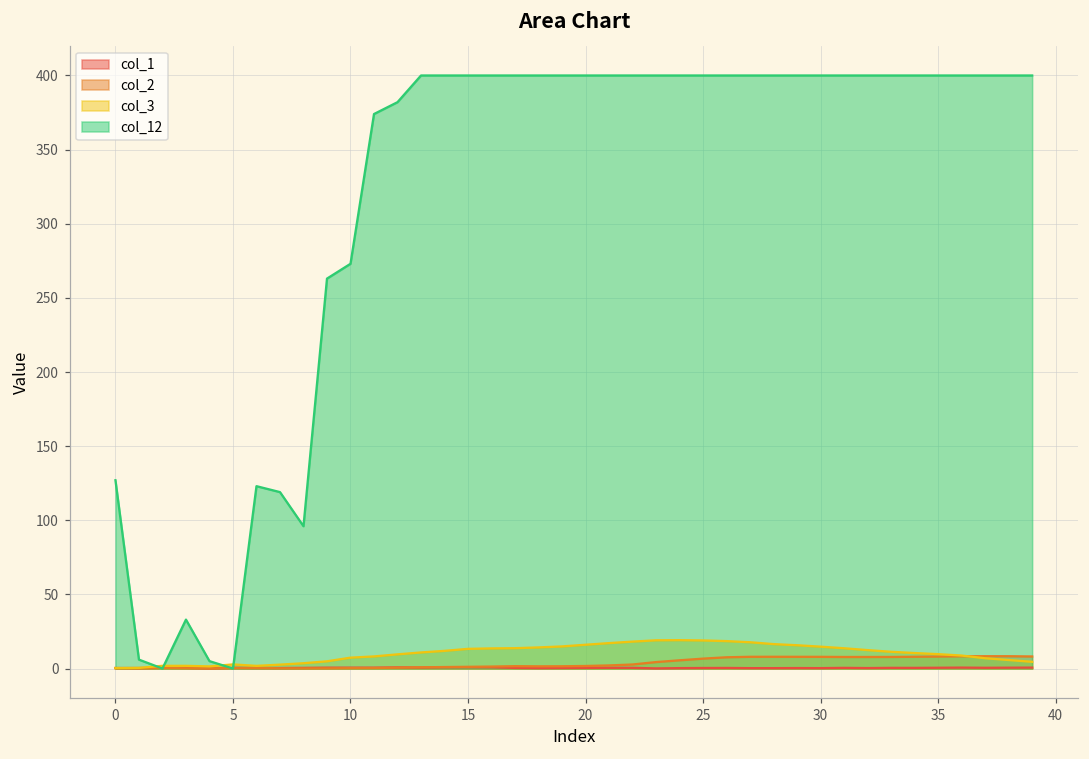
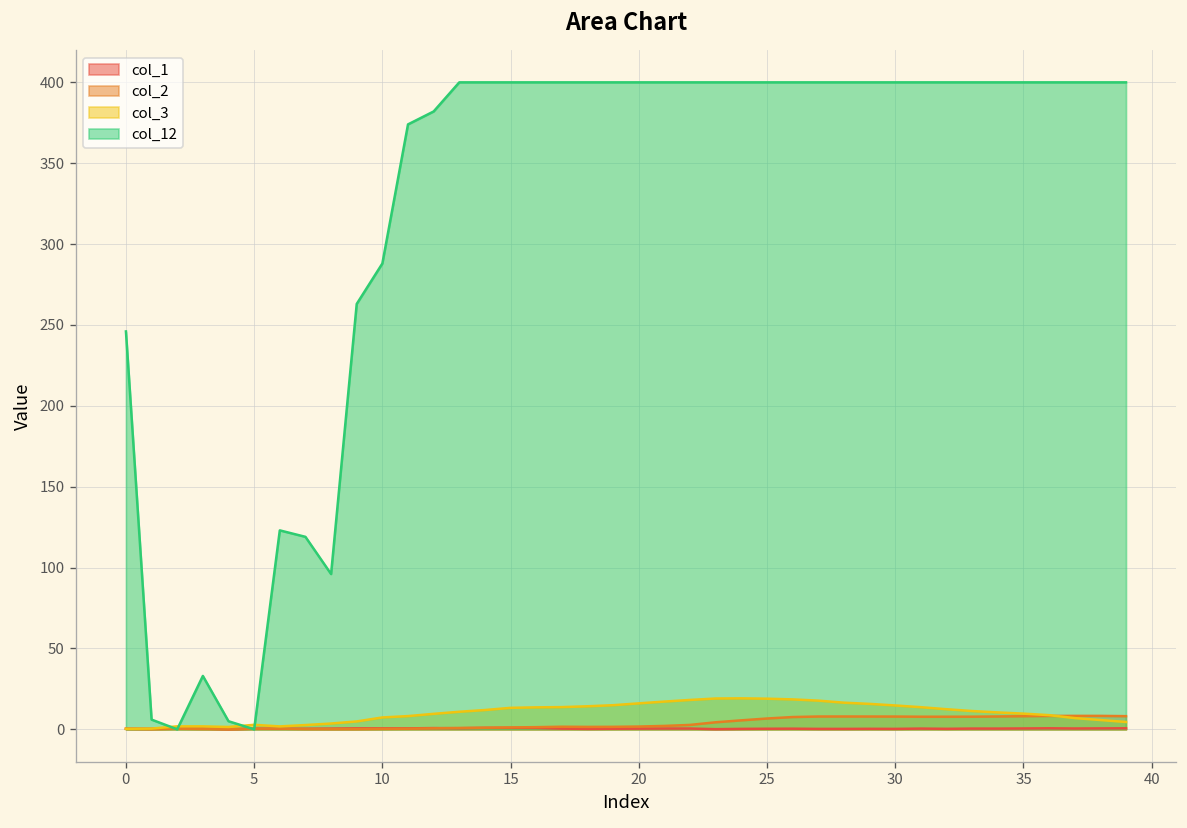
  {
    "col_12": {
-     "0": 127,
-     "10": 273,
+     "0": 246,
+     "10": 288,
      "15": 400,
      "20": 400,
      "25": 400,
      "30": 400,
      "35": 400
    }
  }
